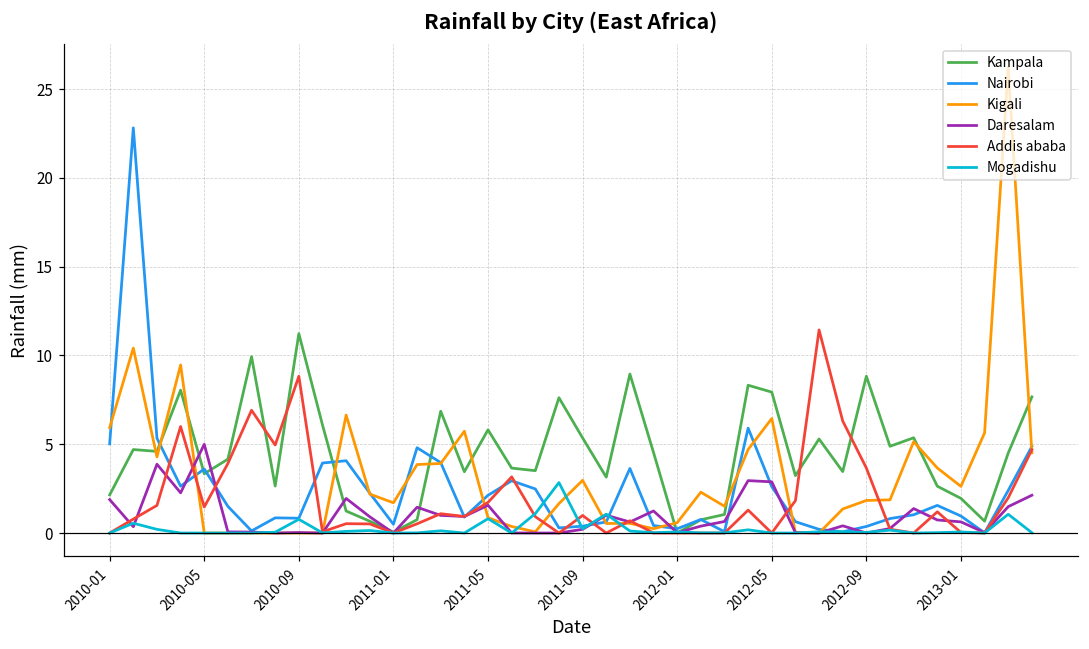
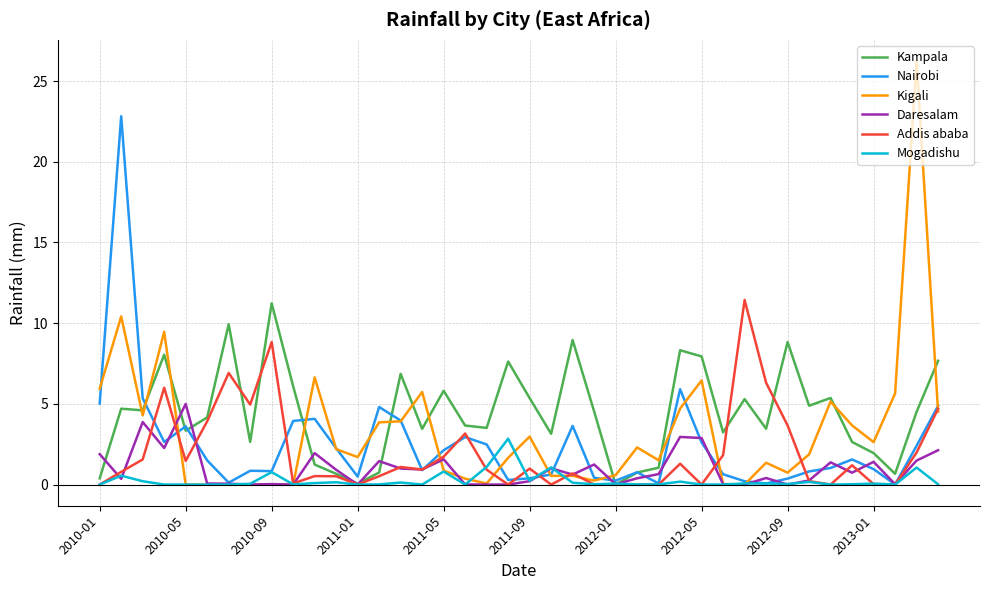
  {
    "Kampala": {
-     "2010-01": 2.1,
+     "2010-01": 0.4,
      "2010-05": 3.3,
      "2010-09": 11.2,
      "2011-05": 5.8,
      "2011-09": 5.4,
      "2012-05": 7.9,
      "2012-09": 8.8,
      "2013-01": 1.9
    },
    "Kigali": {
      "2010-01": 5.9,
      "2011-01": 1.7,
      "2011-09": 3.0,
      "2012-01": 0.6,
      "2012-05": 6.4,
-     "2012-09": 1.8,
+     "2012-09": 0.7,
      "2013-01": 2.6
    },
    "Daresalam": {
      "2010-01": 1.9,
      "2010-05": 5.0,
      "2011-05": 1.6,
      "2012-05": 2.9,
-     "2013-01": 0.6
+     "2013-01": 1.4
    },
    "Addis ababa": {
      "2010-05": 1.5,
      "2010-09": 8.8,
      "2011-05": 1.7,
      "2011-09": 1.0,
      "2012-09": 3.7
    }
  }
